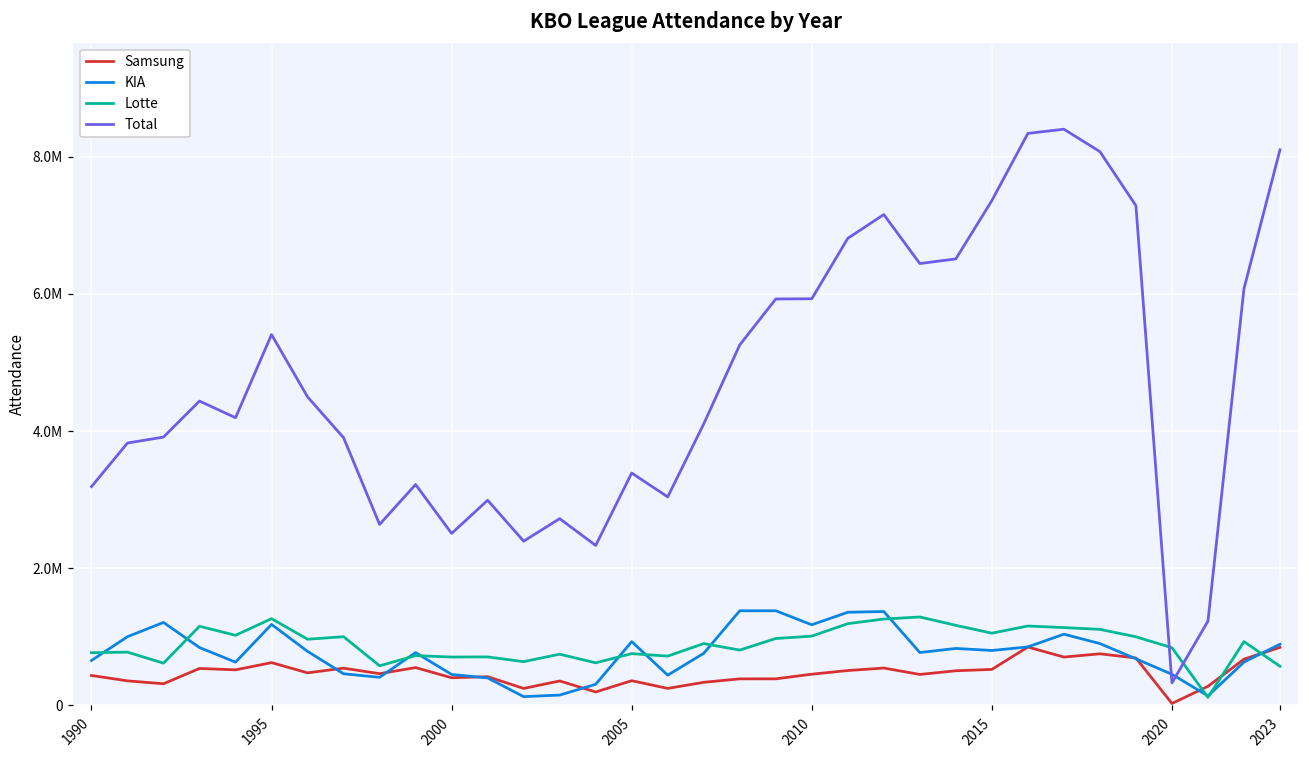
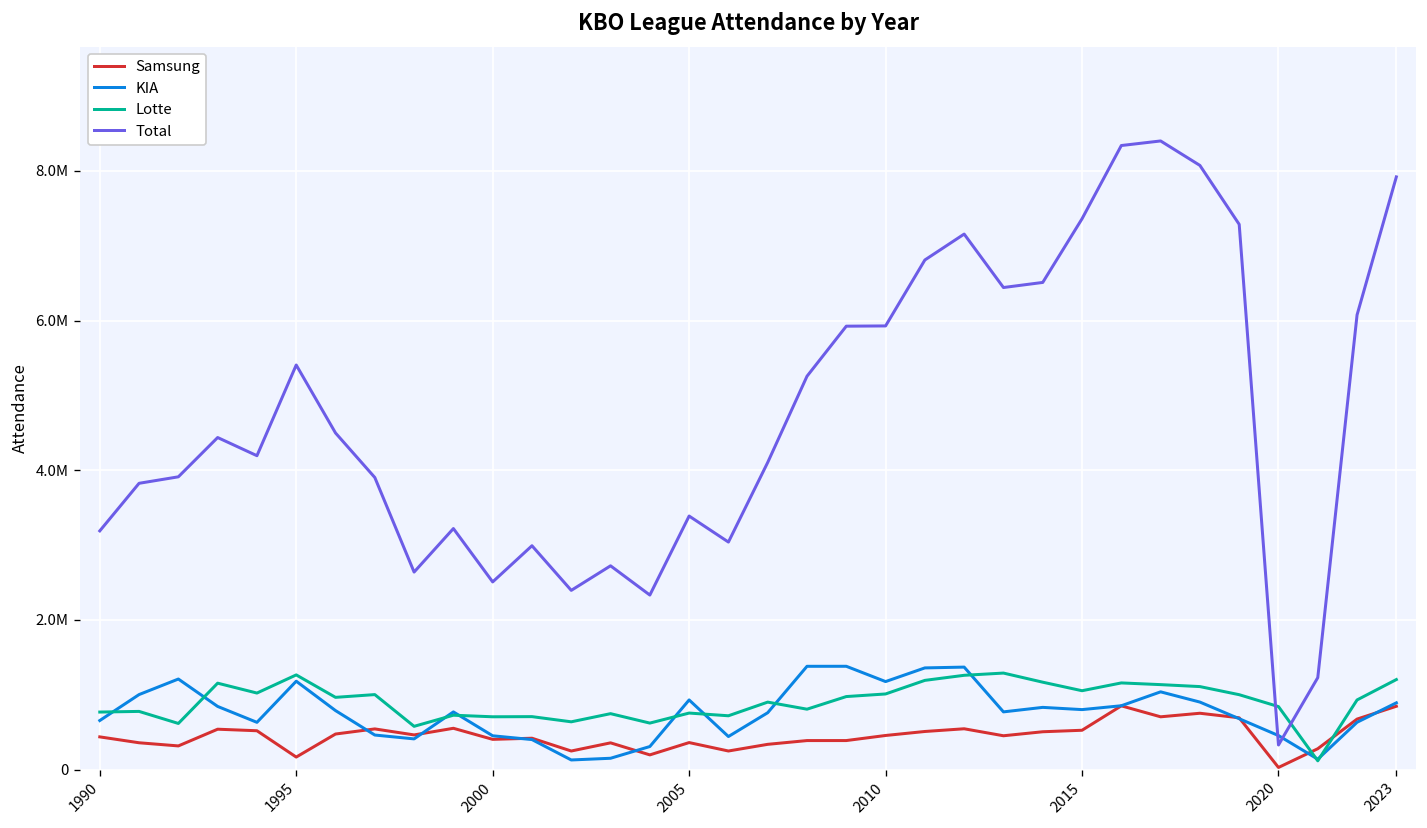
  {
    "Samsung": {
      "1990": 400000,
-     "1995": 600000,
+     "1995": 200000,
      "2000": 400000,
      "2005": 400000,
      "2010": 500000,
      "2015": 500000,
      "2020": 0,
      "2023": 800000
    },
    "KIA": {
      "1990": 700000,
      "1995": 1200000,
      "2000": 500000,
      "2005": 900000,
      "2010": 1200000,
      "2015": 800000,
      "2020": 500000,
      "2023": 900000
    },
    "Lotte": {
      "1990": 800000,
      "1995": 1300000,
      "2000": 700000,
      "2005": 800000,
      "2010": 1000000,
      "2015": 1100000,
      "2020": 800000,
-     "2023": 600000
+     "2023": 1200000
    },
    "Total": {
      "1990": 3200000,
      "1995": 5400000,
      "2000": 2500000,
      "2005": 3400000,
      "2010": 5900000,
      "2015": 7400000,
      "2020": 300000,
-     "2023": 8100000
+     "2023": 7900000
    }
  }
